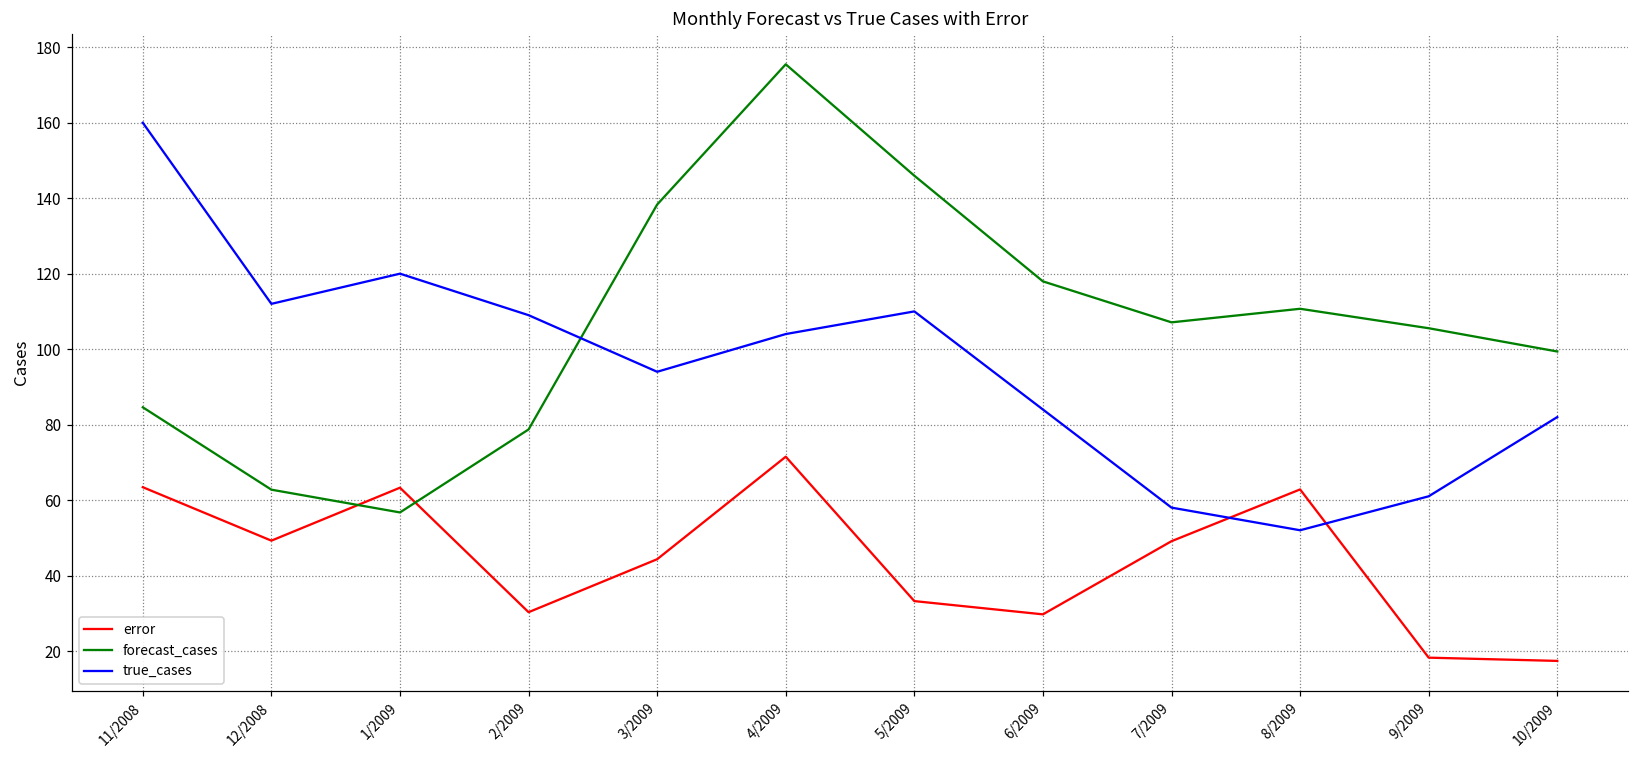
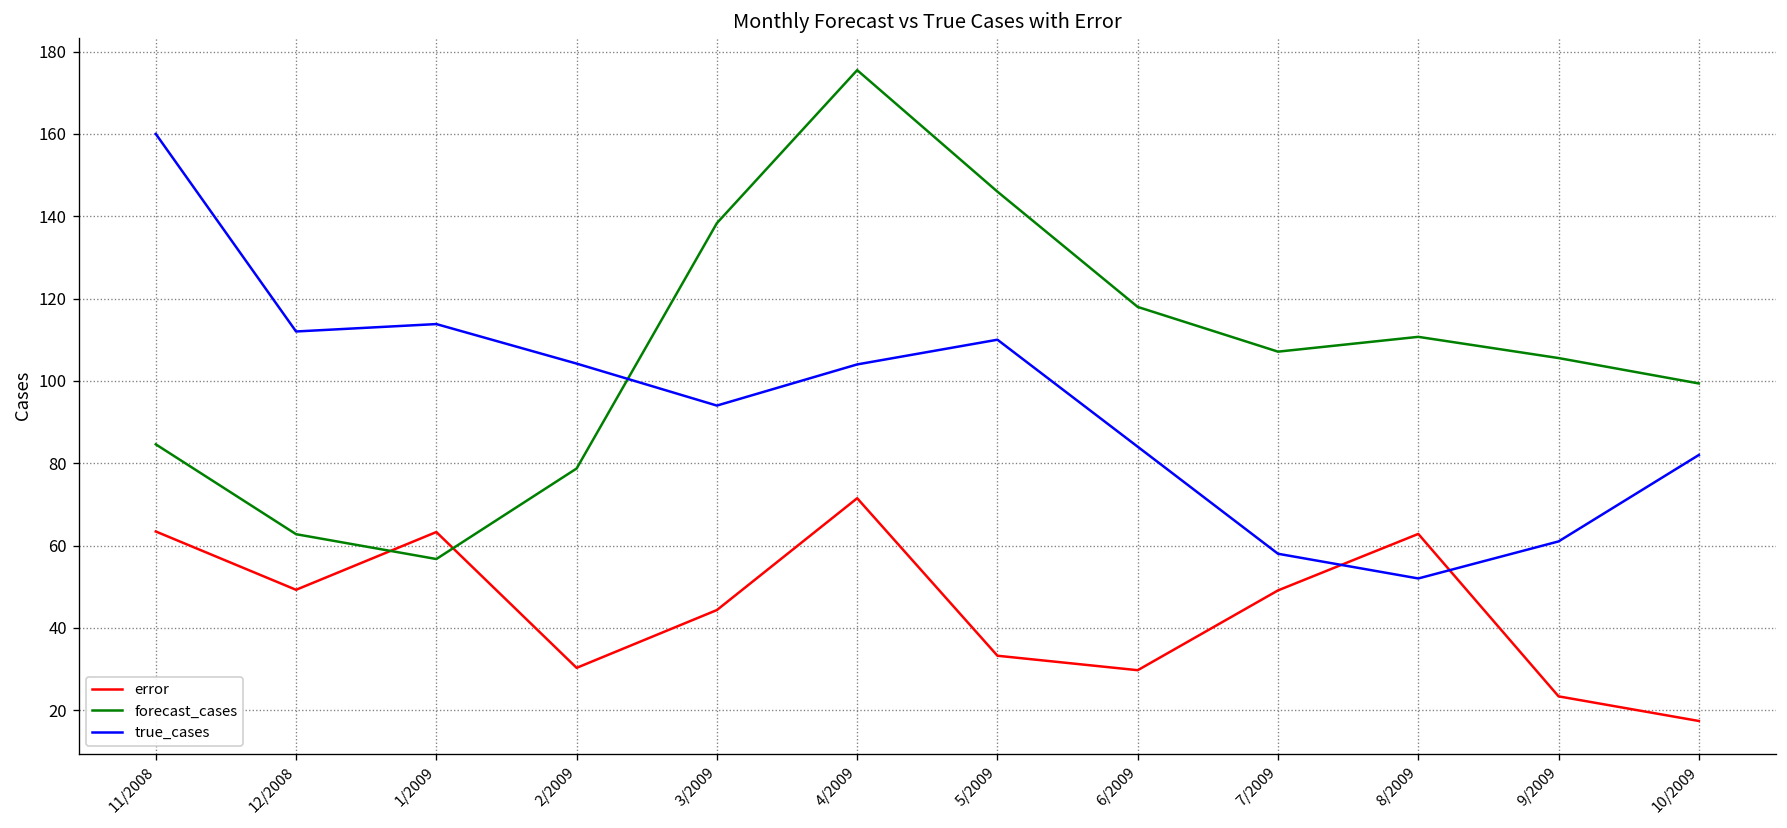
  {
    "error": {
      "11/2008": 63,
      "12/2008": 49,
      "1/2009": 63,
      "2/2009": 30,
      "3/2009": 44,
      "4/2009": 71,
      "5/2009": 33,
      "6/2009": 30,
      "7/2009": 49,
      "8/2009": 63,
-     "9/2009": 18,
+     "9/2009": 23,
      "10/2009": 17
    },
    "forecast_cases": {
      "11/2008": 85,
      "12/2008": 63,
      "1/2009": 57,
      "2/2009": 79,
      "3/2009": 138,
      "4/2009": 175,
      "5/2009": 146,
      "6/2009": 118,
      "7/2009": 107,
      "8/2009": 111,
      "9/2009": 106,
      "10/2009": 99
    },
    "true_cases": {
      "11/2008": 160,
      "12/2008": 112,
-     "1/2009": 120,
-     "2/2009": 109,
+     "1/2009": 114,
+     "2/2009": 104,
      "3/2009": 94,
      "4/2009": 104,
      "5/2009": 110,
      "6/2009": 84,
      "7/2009": 58,
      "8/2009": 52,
      "9/2009": 61,
      "10/2009": 82
    }
  }
